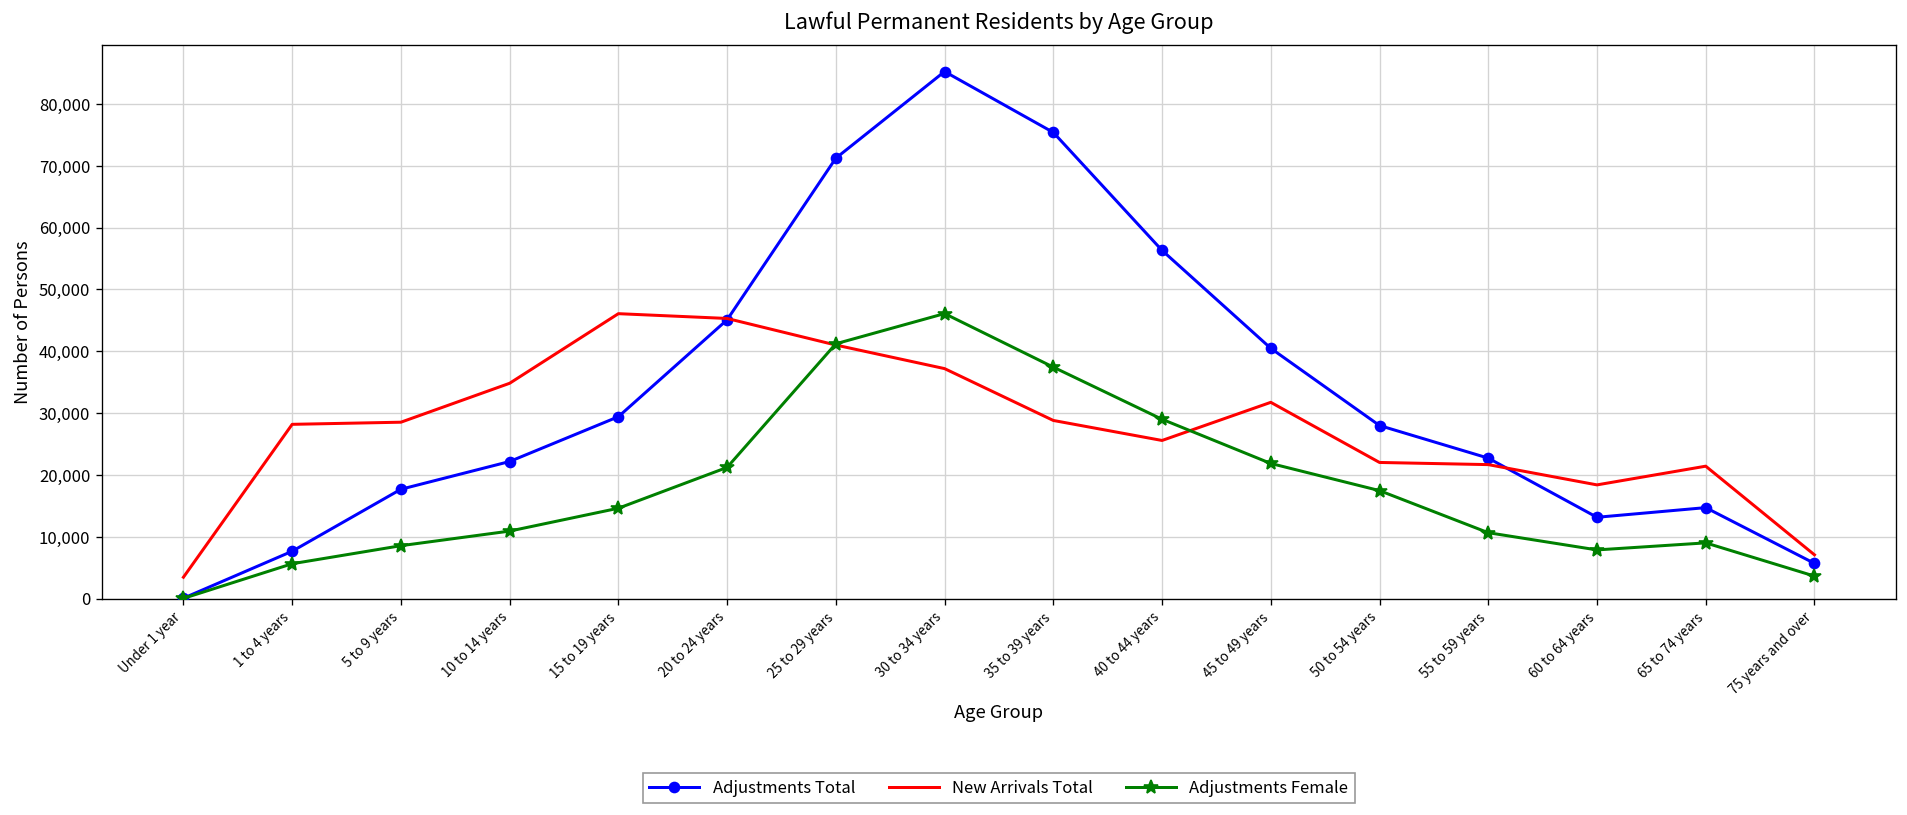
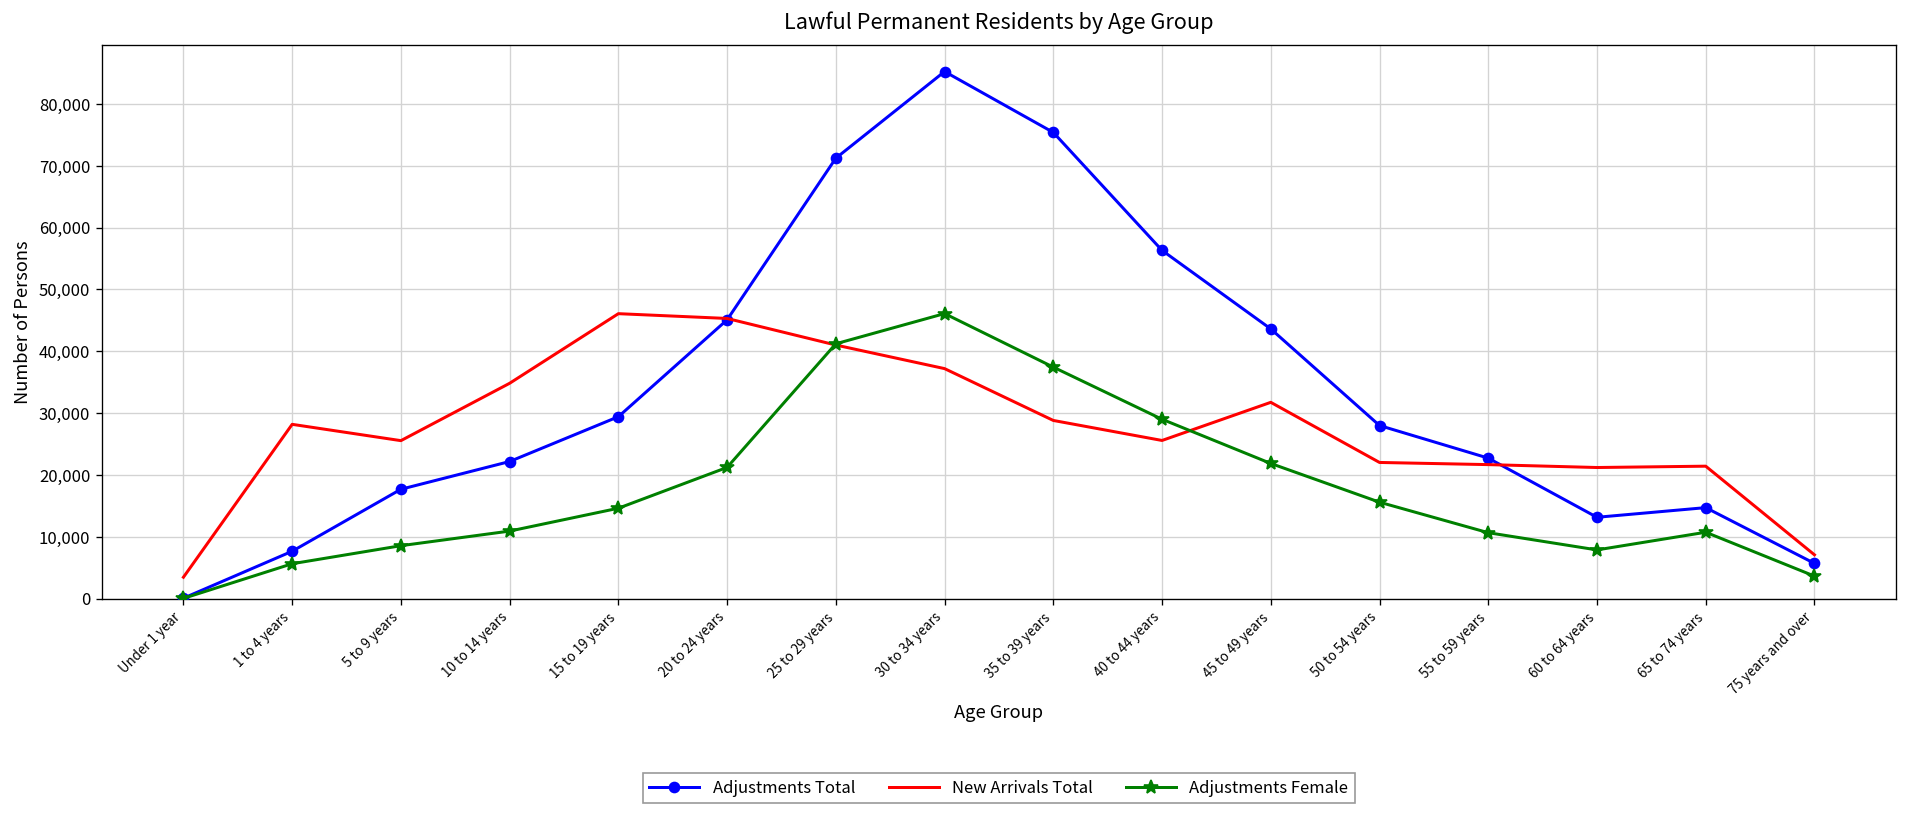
  {
    "Adjustments Total": {
      "1 to 4 years": "8,000",
      "5 to 9 years": "18,000",
      "10 to 14 years": "22,000",
      "15 to 19 years": "29,000",
      "25 to 29 years": "71,000",
      "30 to 34 years": "85,000",
      "35 to 39 years": "75,000",
      "40 to 44 years": "56,000",
-     "45 to 49 years": "40,000",
+     "45 to 49 years": "44,000",
      "50 to 54 years": "28,000",
      "55 to 59 years": "23,000",
      "60 to 64 years": "13,000",
      "65 to 74 years": "15,000",
      "75 years and over": "6,000"
    },
    "New Arrivals Total": {
      "Under 1 year": "3,000",
      "1 to 4 years": "28,000",
-     "5 to 9 years": "29,000",
+     "5 to 9 years": "26,000",
      "10 to 14 years": "35,000",
      "15 to 19 years": "46,000",
      "30 to 34 years": "37,000",
      "35 to 39 years": "29,000",
      "40 to 44 years": "26,000",
      "45 to 49 years": "32,000",
      "50 to 54 years": "22,000",
      "55 to 59 years": "22,000",
-     "60 to 64 years": "18,000",
+     "60 to 64 years": "21,000",
      "65 to 74 years": "21,000",
      "75 years and over": "7,000"
    },
    "Adjustments Female": {
      "1 to 4 years": "6,000",
      "5 to 9 years": "9,000",
      "10 to 14 years": "11,000",
      "15 to 19 years": "15,000",
      "20 to 24 years": "21,000",
      "30 to 34 years": "46,000",
      "35 to 39 years": "37,000",
      "40 to 44 years": "29,000",
      "45 to 49 years": "22,000",
-     "50 to 54 years": "17,000",
+     "50 to 54 years": "16,000",
      "55 to 59 years": "11,000",
      "60 to 64 years": "8,000",
-     "65 to 74 years": "9,000",
+     "65 to 74 years": "11,000",
      "75 years and over": "4,000"
    }
  }
